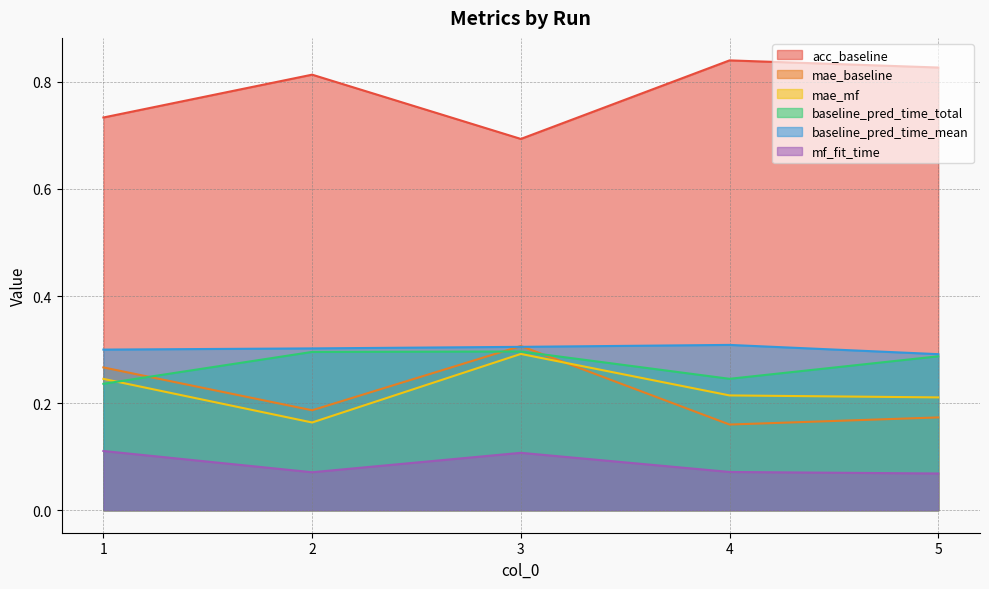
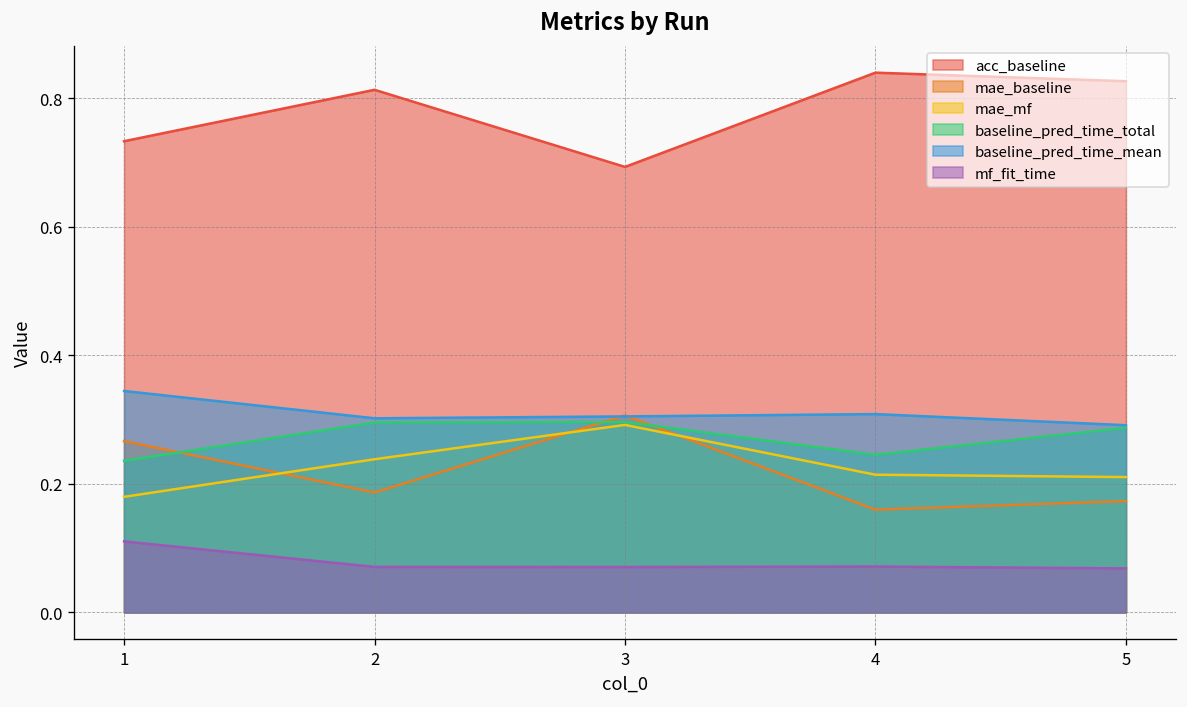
  {
    "mae_mf": {
-     "1": 0.25,
-     "2": 0.16,
+     "1": 0.18,
+     "2": 0.24,
      "4": 0.21,
      "5": 0.21
    },
    "baseline_pred_time_total": {
      "1": 0.24,
      "2": 0.30,
      "4": 0.25
    },
    "baseline_pred_time_mean": {
-     "1": 0.30,
+     "1": 0.34,
      "2": 0.30,
      "4": 0.31
    },
    "mf_fit_time": {
      "1": 0.11,
      "2": 0.07,
-     "3": 0.11,
+     "3": 0.07,
      "4": 0.07,
      "5": 0.07
    }
  }
